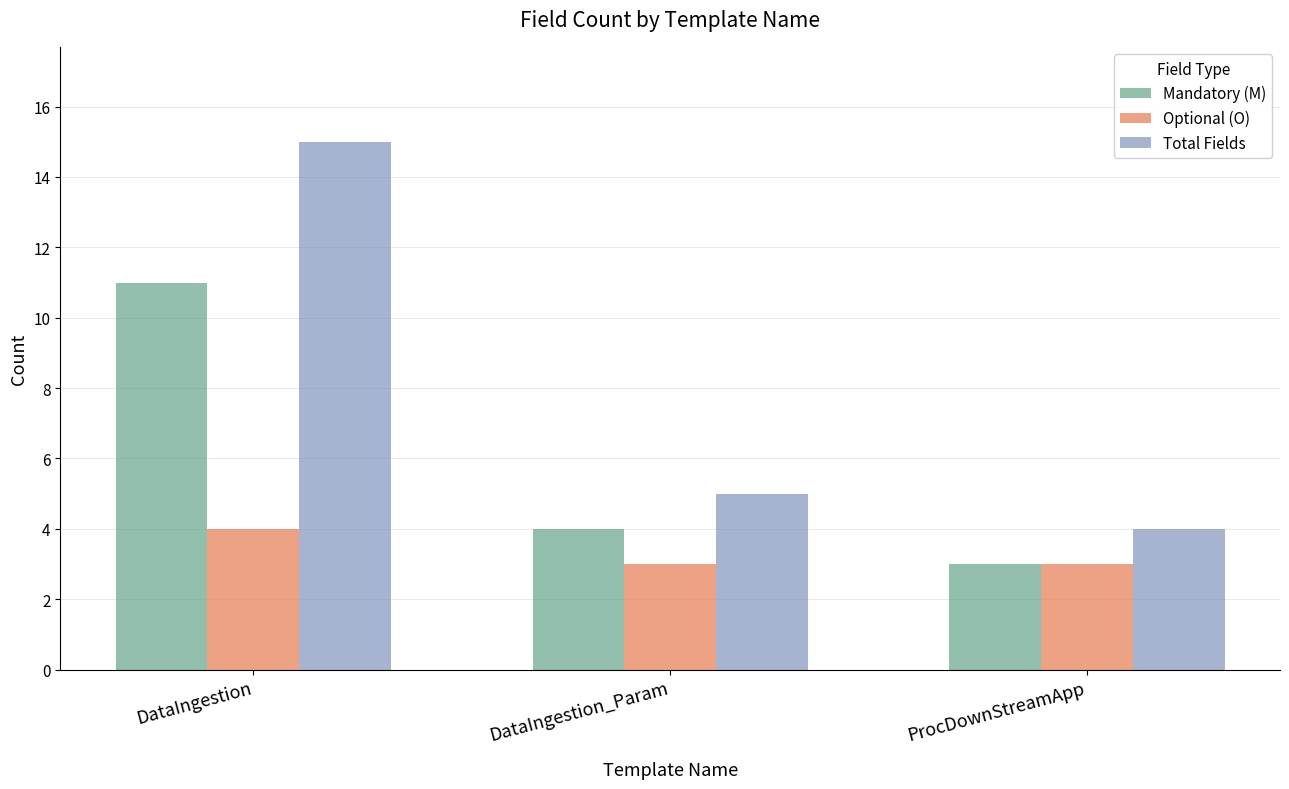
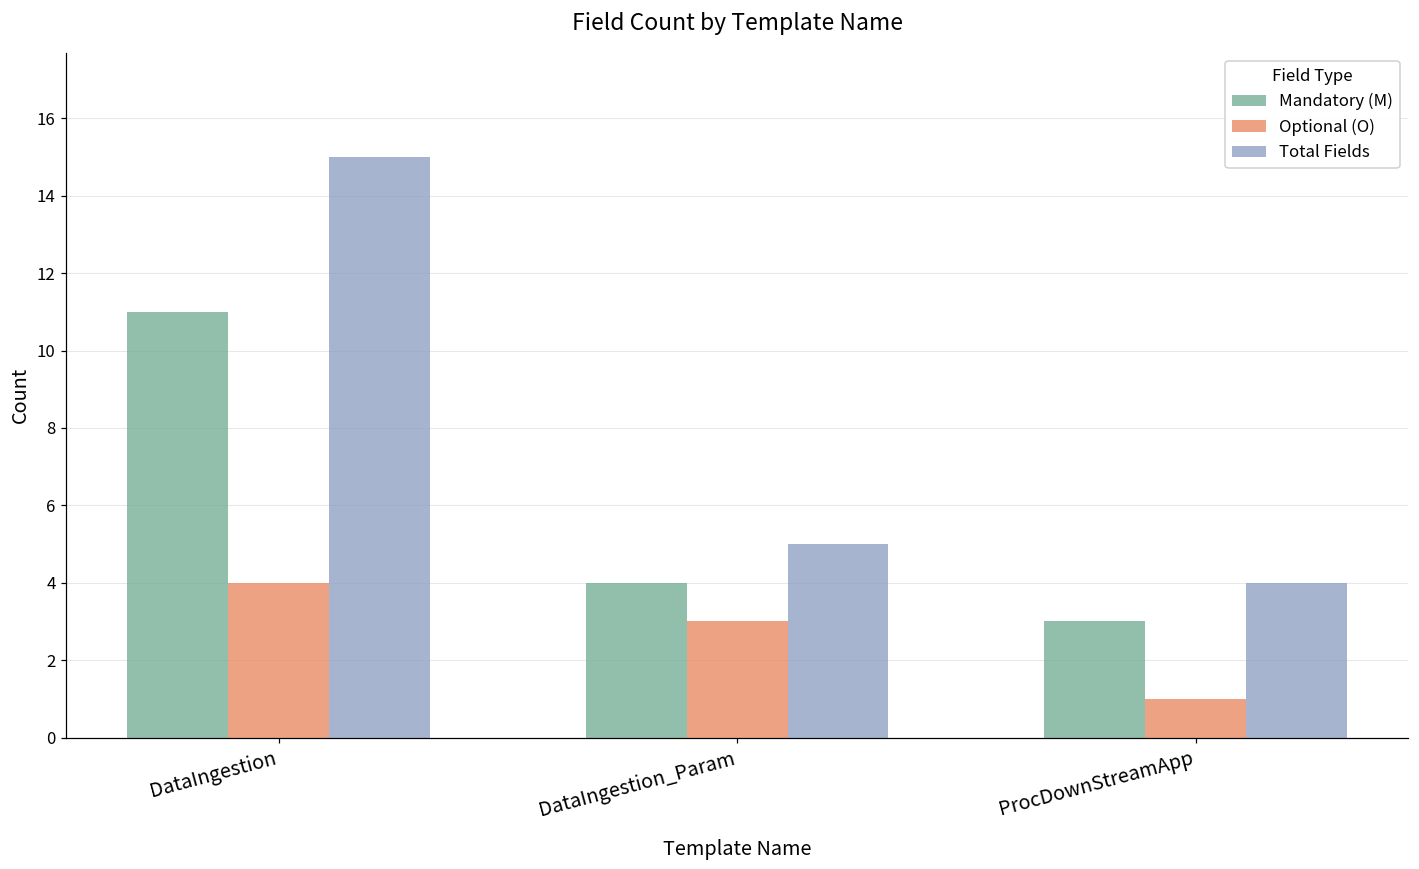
  {
    "Optional (O)": {
      "DataIngestion": 4,
      "DataIngestion_Param": 3,
-     "ProcDownStreamApp": 3
+     "ProcDownStreamApp": 1
    }
  }
